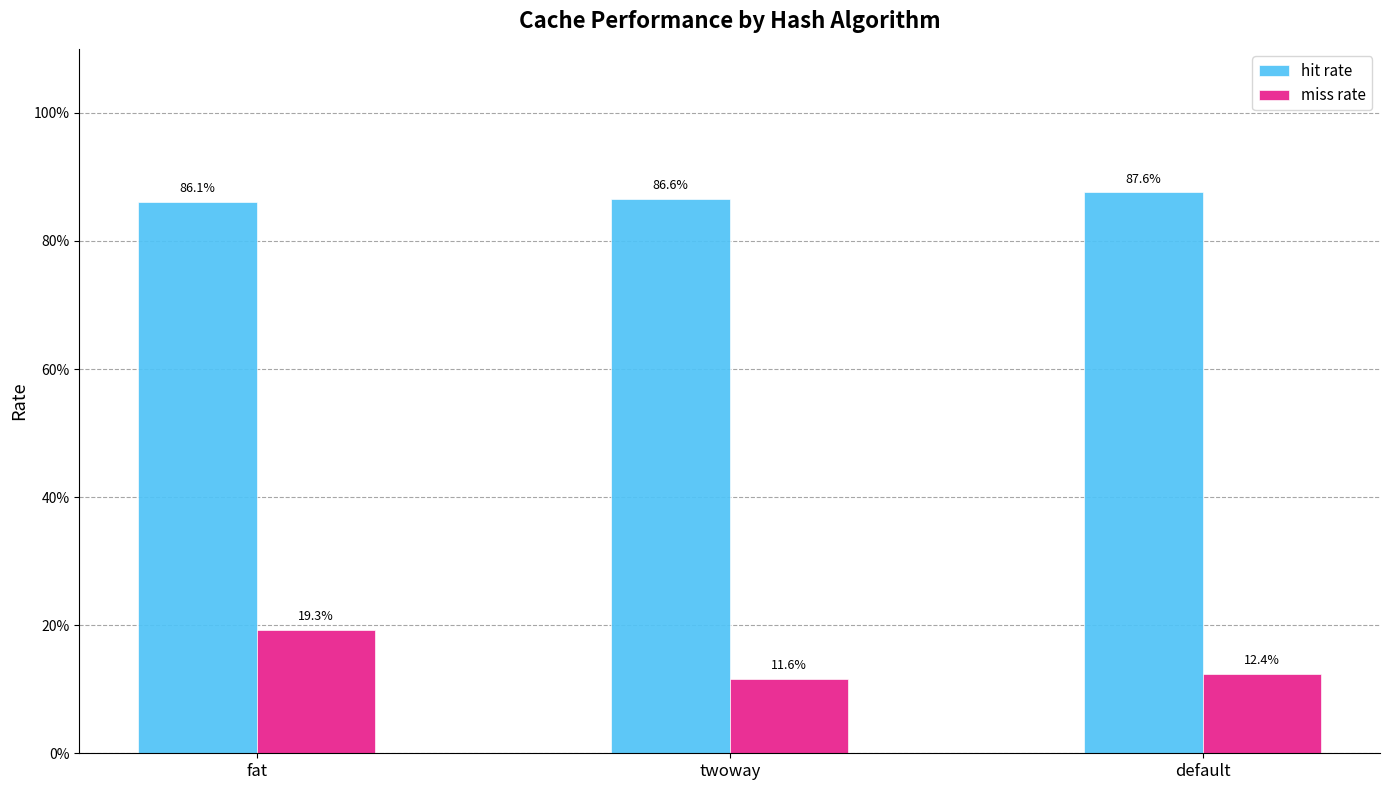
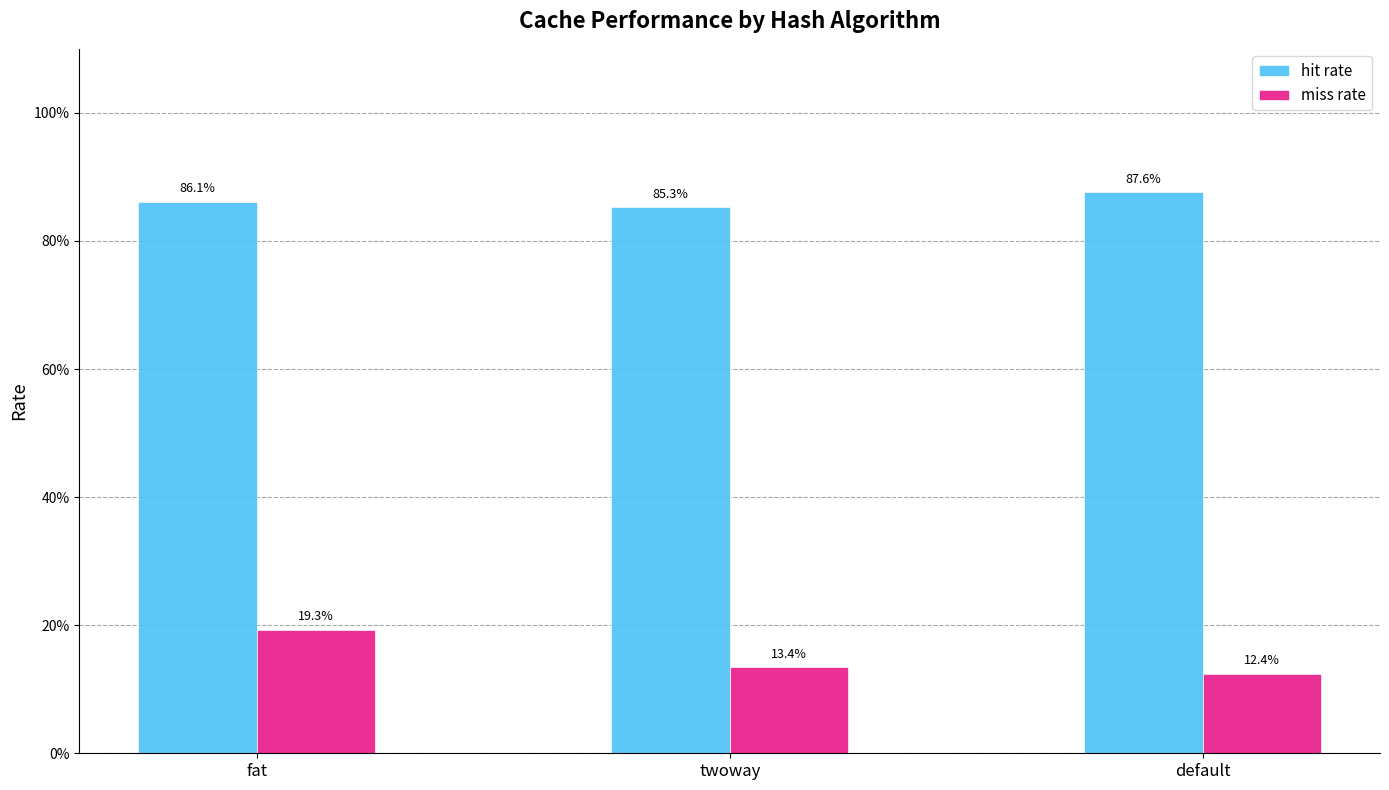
  {
    "hit rate": {
      "fat": "86.1%",
-     "twoway": "86.6%",
+     "twoway": "85.3%",
      "default": "87.6%"
    },
    "miss rate": {
      "fat": "19.3%",
-     "twoway": "11.6%",
+     "twoway": "13.4%",
      "default": "12.4%"
    }
  }
